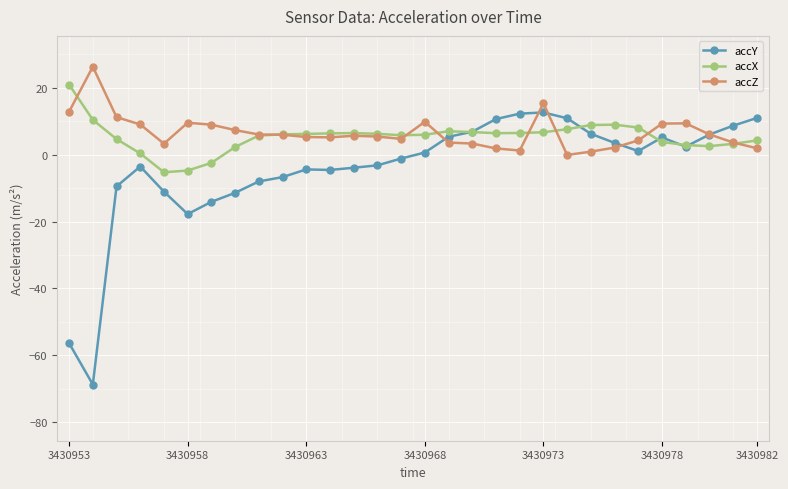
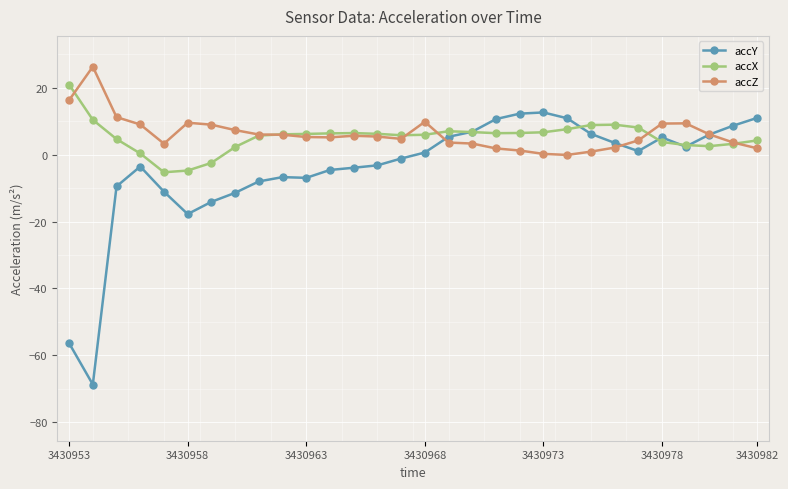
  {
    "accY": {
      "3430953": -56,
      "3430958": -18,
-     "3430963": -4,
+     "3430963": -7,
      "3430968": 1,
      "3430973": 13,
      "3430978": 5,
      "3430982": 11
    },
    "accX": {
      "3430953": 21,
      "3430958": -5,
      "3430963": 6,
      "3430968": 6,
      "3430973": 7,
      "3430978": 4,
      "3430982": 4
    },
    "accZ": {
-     "3430953": 13,
+     "3430953": 16,
      "3430958": 10,
      "3430963": 5,
      "3430968": 10,
-     "3430973": 15,
+     "3430973": 0,
      "3430978": 9,
      "3430982": 2
    }
  }
